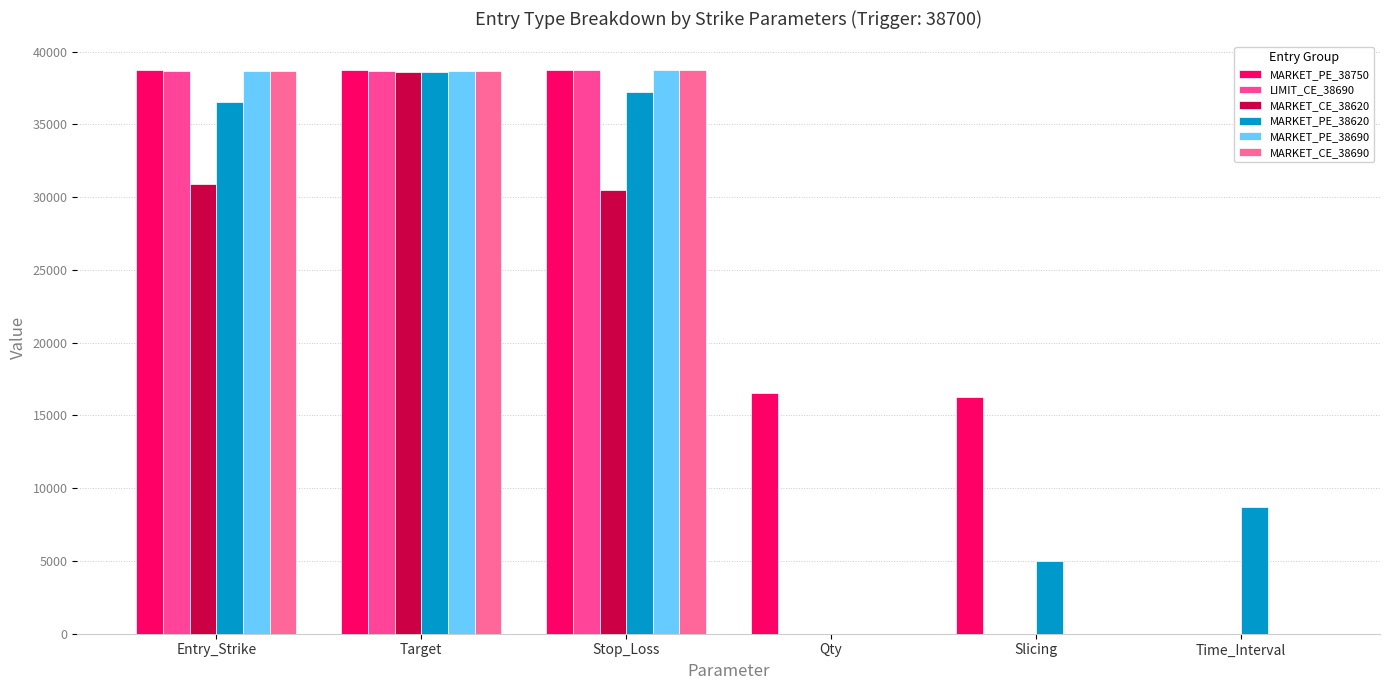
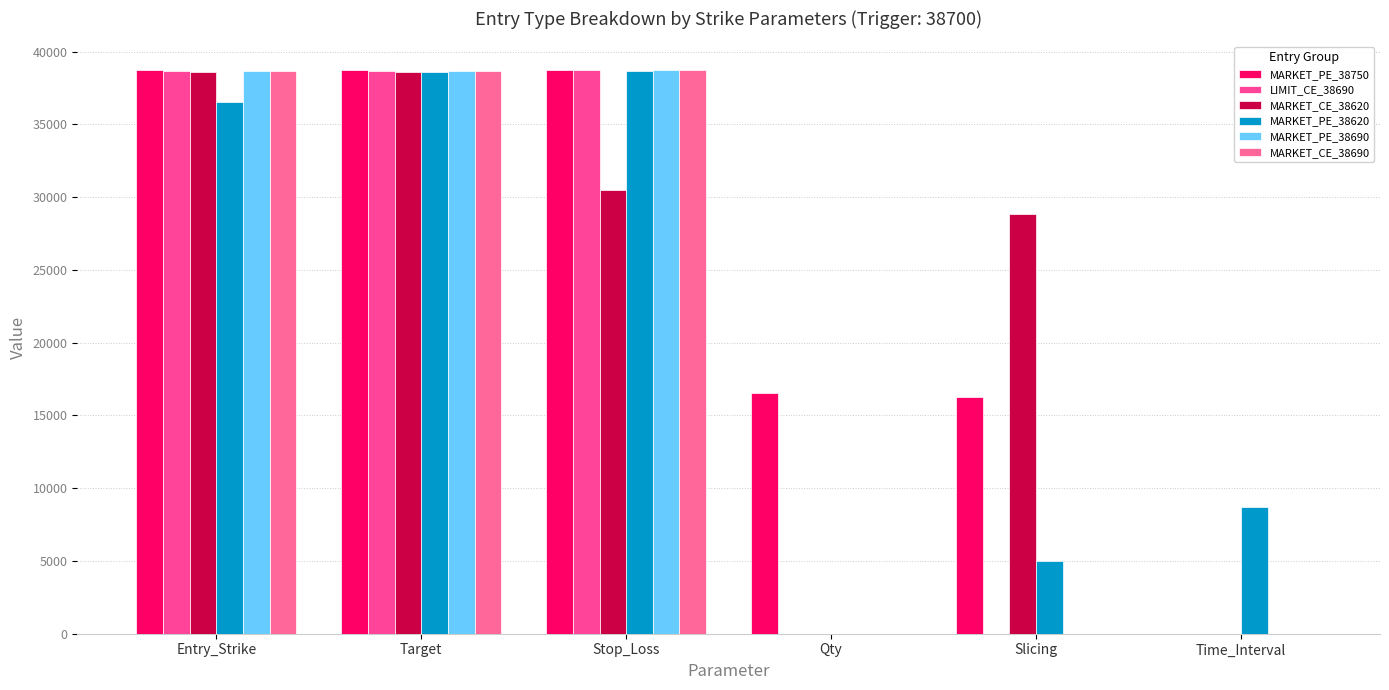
  {
    "MARKET_PE_38750": {
      "Entry_Strike": 38800,
      "Target": 38800,
      "Stop_Loss": 38700,
      "Qty": 16500,
      "Slicing": 16200
    },
    "MARKET_CE_38620": {
-     "Entry_Strike": 30900,
+     "Entry_Strike": 38600,
      "Target": 38600,
      "Stop_Loss": 30500,
-     "Slicing": 0
+     "Slicing": 28900
    },
    "MARKET_PE_38620": {
      "Entry_Strike": 36500,
      "Target": 38600,
-     "Stop_Loss": 37200,
+     "Stop_Loss": 38700,
      "Slicing": 5000,
      "Time_Interval": 8700
    },
    "MARKET_PE_38690": {
      "Entry_Strike": 38700,
      "Target": 38600,
      "Stop_Loss": 38700
    }
  }
